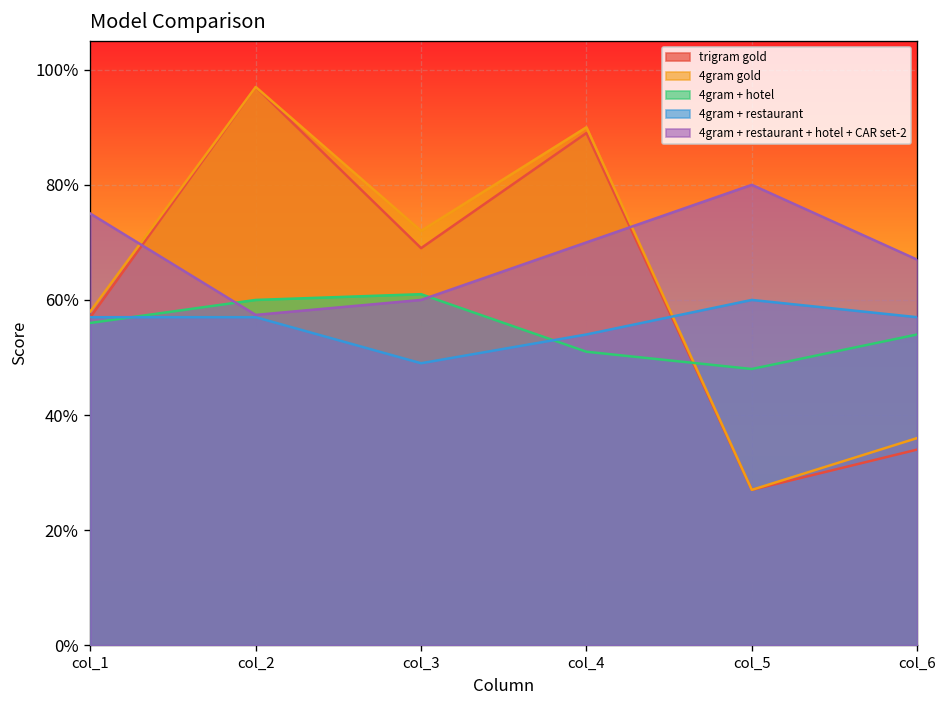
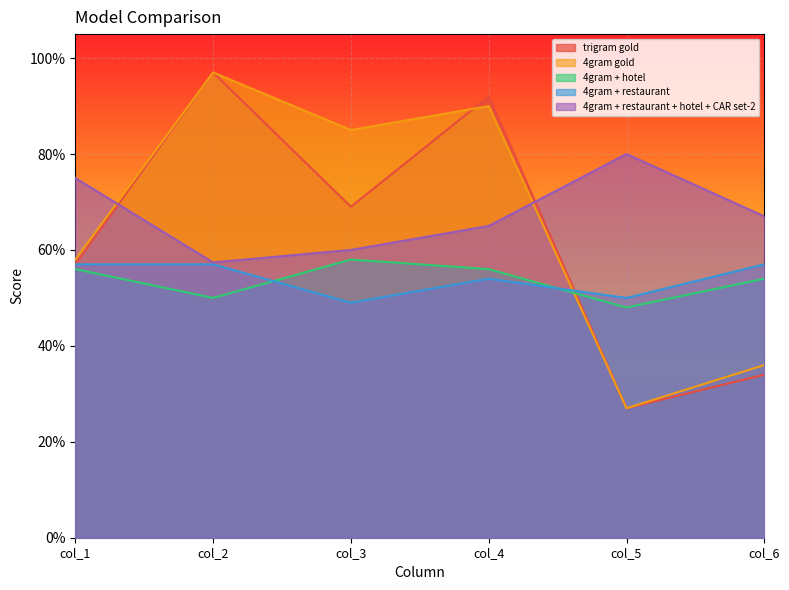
  {
    "trigram gold": {
      "col_3": "69%",
-     "col_4": "89%",
+     "col_4": "92%",
      "col_6": "34%"
    },
    "4gram gold": {
      "col_1": "58%",
-     "col_3": "72%",
+     "col_3": "85%",
      "col_4": "90%",
      "col_6": "36%"
    },
    "4gram + hotel": {
      "col_1": "56%",
-     "col_2": "60%",
-     "col_3": "61%",
-     "col_4": "51%",
+     "col_2": "50%",
+     "col_3": "58%",
+     "col_4": "56%",
      "col_5": "48%",
      "col_6": "54%"
    },
    "4gram + restaurant": {
      "col_3": "49%",
      "col_4": "54%",
-     "col_5": "60%",
+     "col_5": "50%",
      "col_6": "57%"
    },
    "4gram + restaurant + hotel + CAR set-2": {
      "col_1": "75%",
      "col_3": "60%",
-     "col_4": "70%",
+     "col_4": "65%",
      "col_5": "80%",
      "col_6": "67%"
    }
  }
